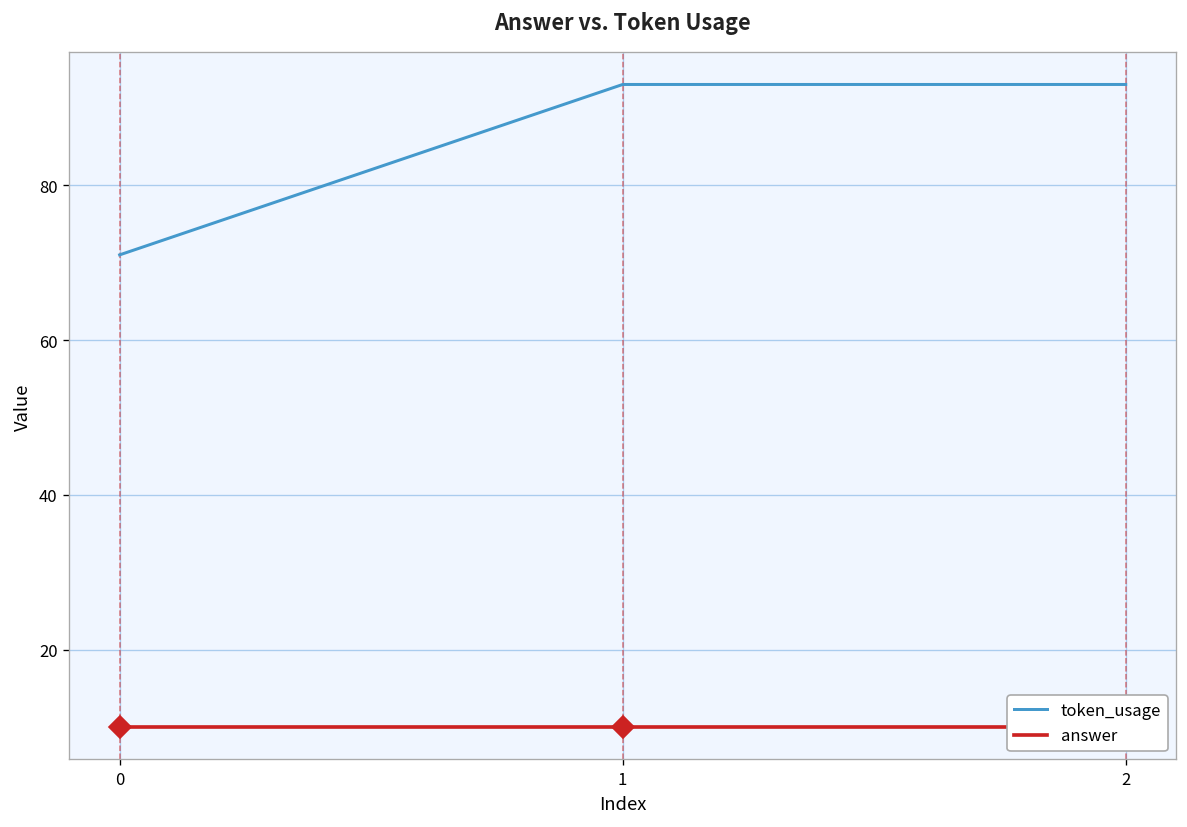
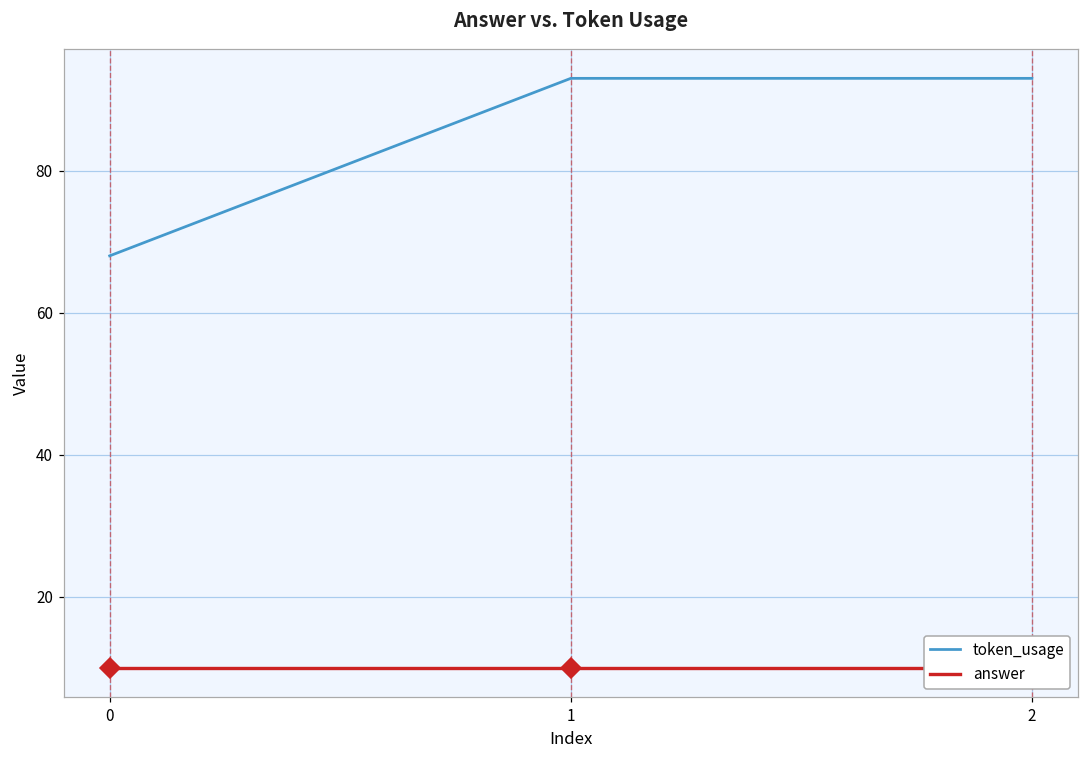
  {
    "token_usage": {
-     "0": 71,
+     "0": 68,
      "1": 93,
      "2": 93
    }
  }
